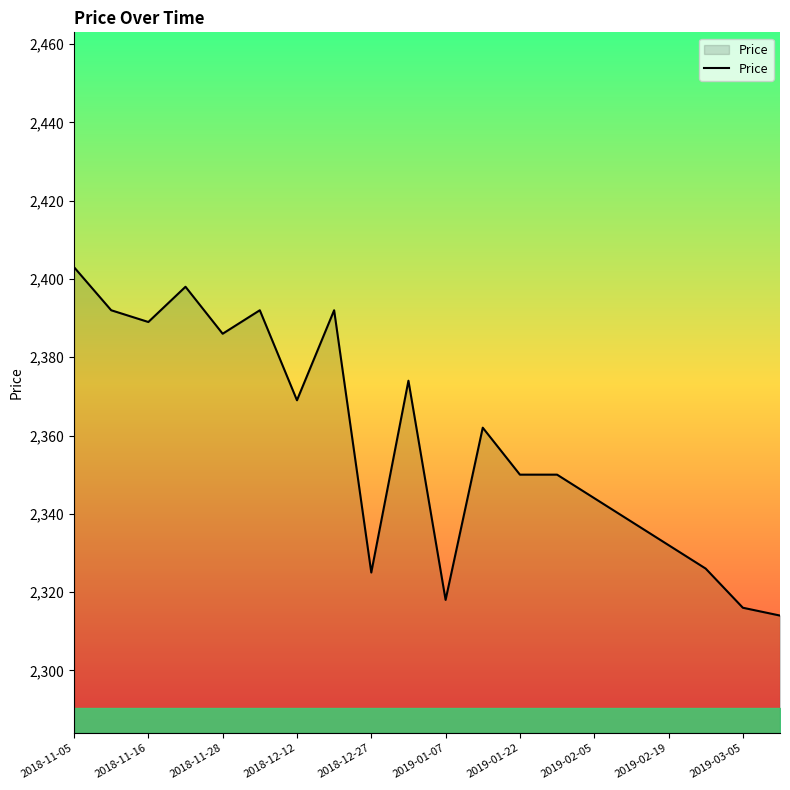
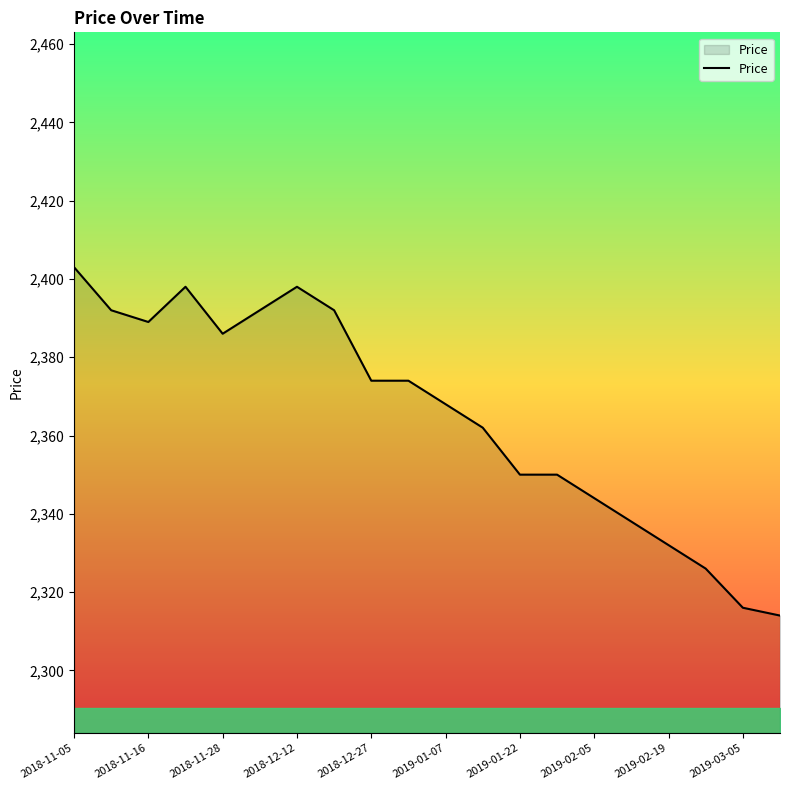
  {
    "Price": {
      "2018-11-05": "2,403",
      "2018-11-16": "2,389",
      "2018-11-28": "2,386",
-     "2018-12-12": "2,369",
-     "2018-12-27": "2,325",
-     "2019-01-07": "2,318",
+     "2018-12-12": "2,398",
+     "2018-12-27": "2,374",
+     "2019-01-07": "2,368",
      "2019-01-22": "2,350",
      "2019-02-05": "2,344",
      "2019-02-19": "2,332",
      "2019-03-05": "2,316"
    }
  }
